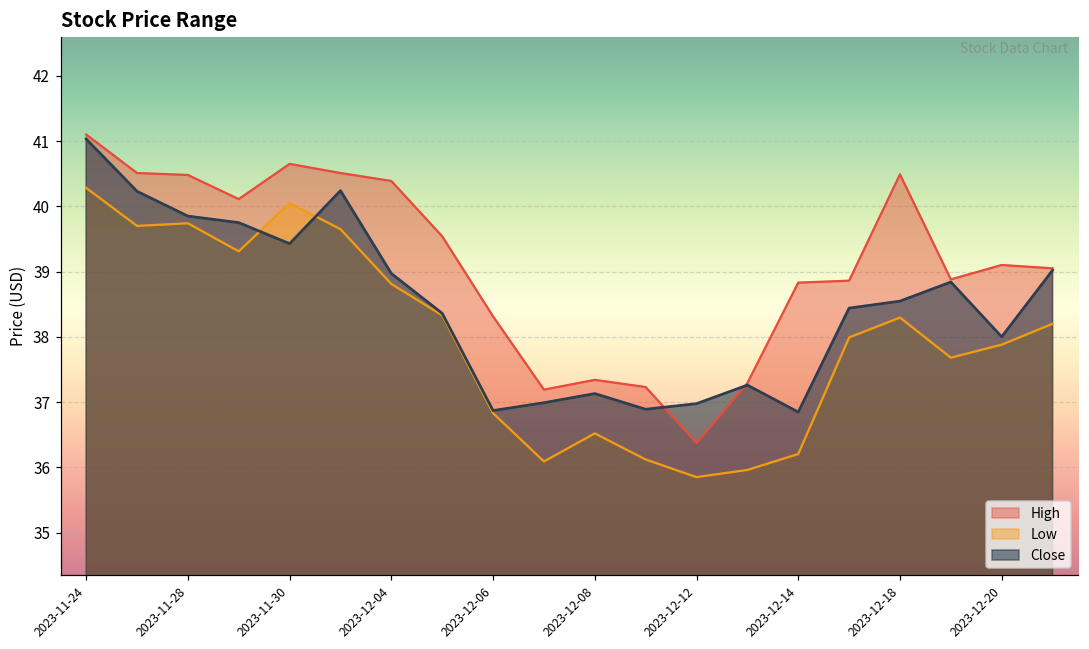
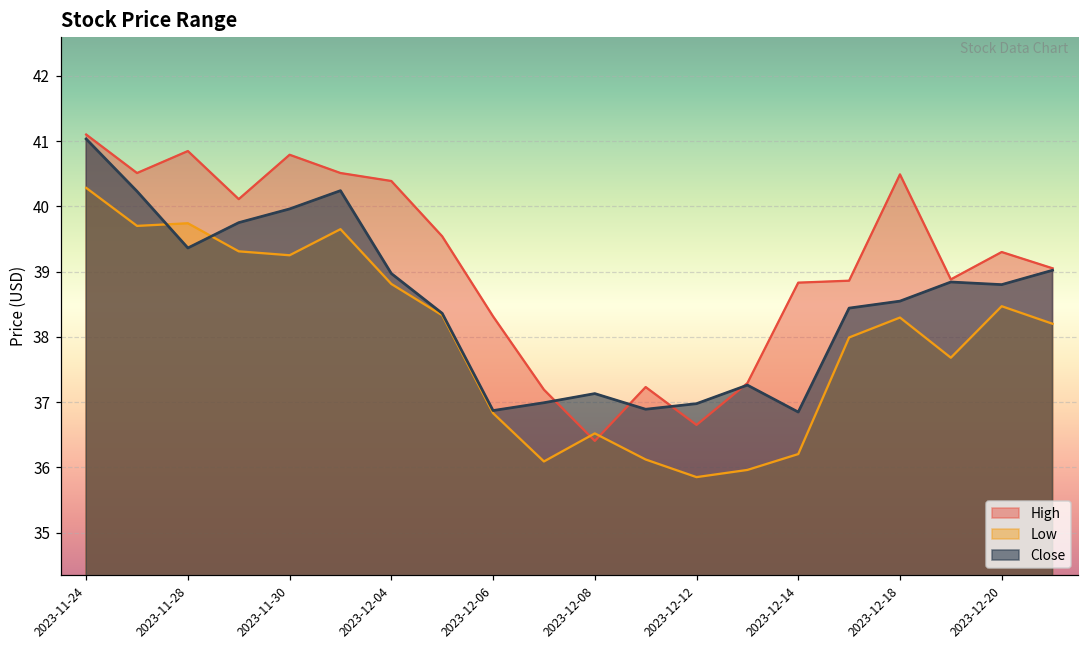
  {
    "High": {
      "2023-11-24": 41.1,
-     "2023-11-28": 40.5,
-     "2023-11-30": 40.6,
+     "2023-11-28": 40.8,
+     "2023-11-30": 40.8,
      "2023-12-04": 40.4,
      "2023-12-06": 38.3,
-     "2023-12-08": 37.3,
-     "2023-12-12": 36.4,
+     "2023-12-08": 36.4,
+     "2023-12-12": 36.7,
      "2023-12-14": 38.8,
      "2023-12-18": 40.5,
-     "2023-12-20": 39.1
+     "2023-12-20": 39.3
    },
    "Low": {
      "2023-11-24": 40.3,
      "2023-11-28": 39.7,
-     "2023-11-30": 40.1,
+     "2023-11-30": 39.3,
      "2023-12-04": 38.8,
      "2023-12-08": 36.5,
      "2023-12-12": 35.8,
      "2023-12-14": 36.2,
      "2023-12-18": 38.3,
-     "2023-12-20": 37.9
+     "2023-12-20": 38.5
    },
    "Close": {
      "2023-11-24": 41.0,
-     "2023-11-28": 39.8,
-     "2023-11-30": 39.4,
+     "2023-11-28": 39.4,
+     "2023-11-30": 40.0,
      "2023-12-04": 39.0,
      "2023-12-08": 37.1,
      "2023-12-12": 37.0,
      "2023-12-14": 36.8,
      "2023-12-18": 38.5,
-     "2023-12-20": 38.0
+     "2023-12-20": 38.8
    }
  }
